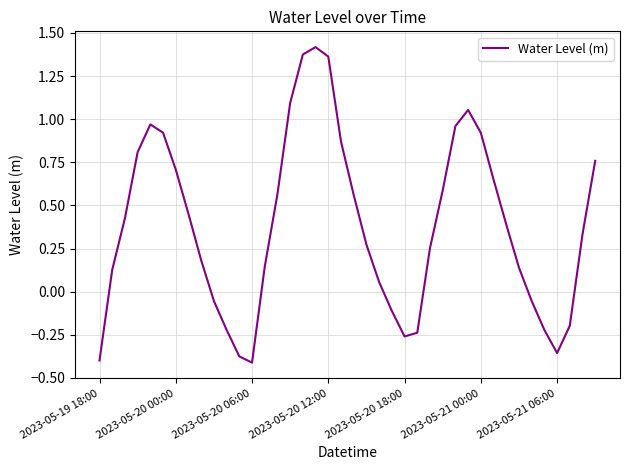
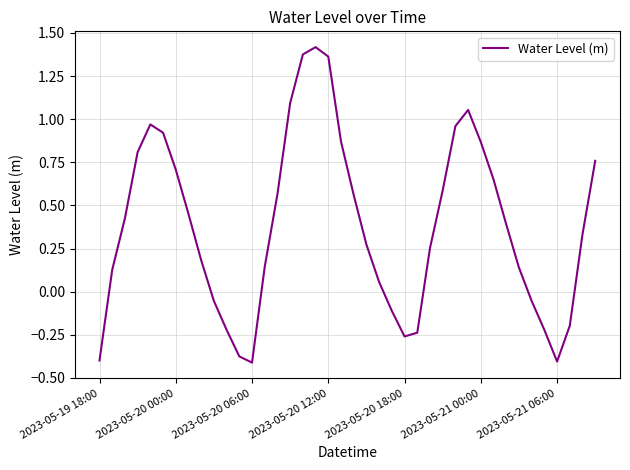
  {
    "2023-05-19 18:00": -0.40,
    "2023-05-20 00:00": 0.71,
    "2023-05-20 06:00": -0.41,
    "2023-05-20 12:00": 1.36,
    "2023-05-20 18:00": -0.26,
-   "2023-05-21 00:00": 0.92,
-   "2023-05-21 06:00": -0.36
+   "2023-05-21 00:00": 0.87,
+   "2023-05-21 06:00": -0.41
  }
